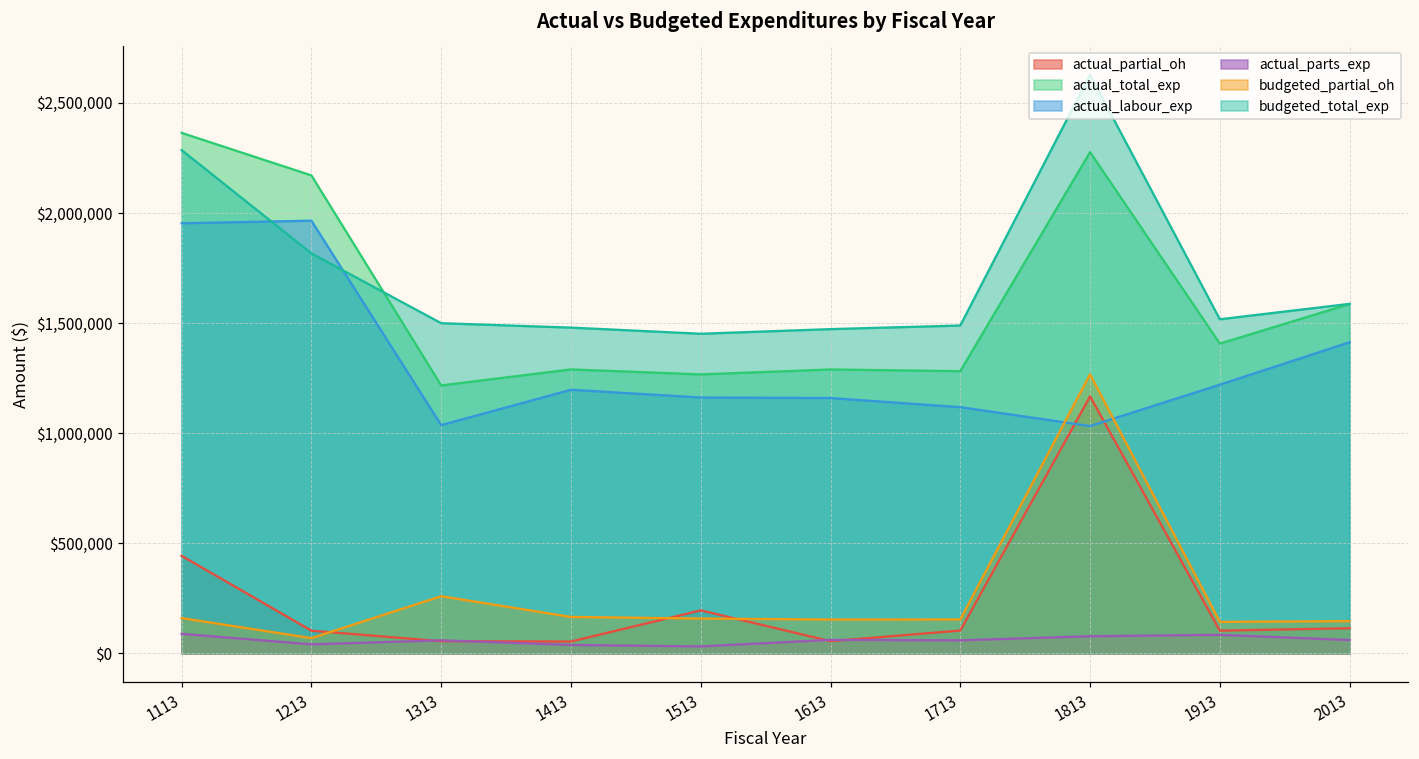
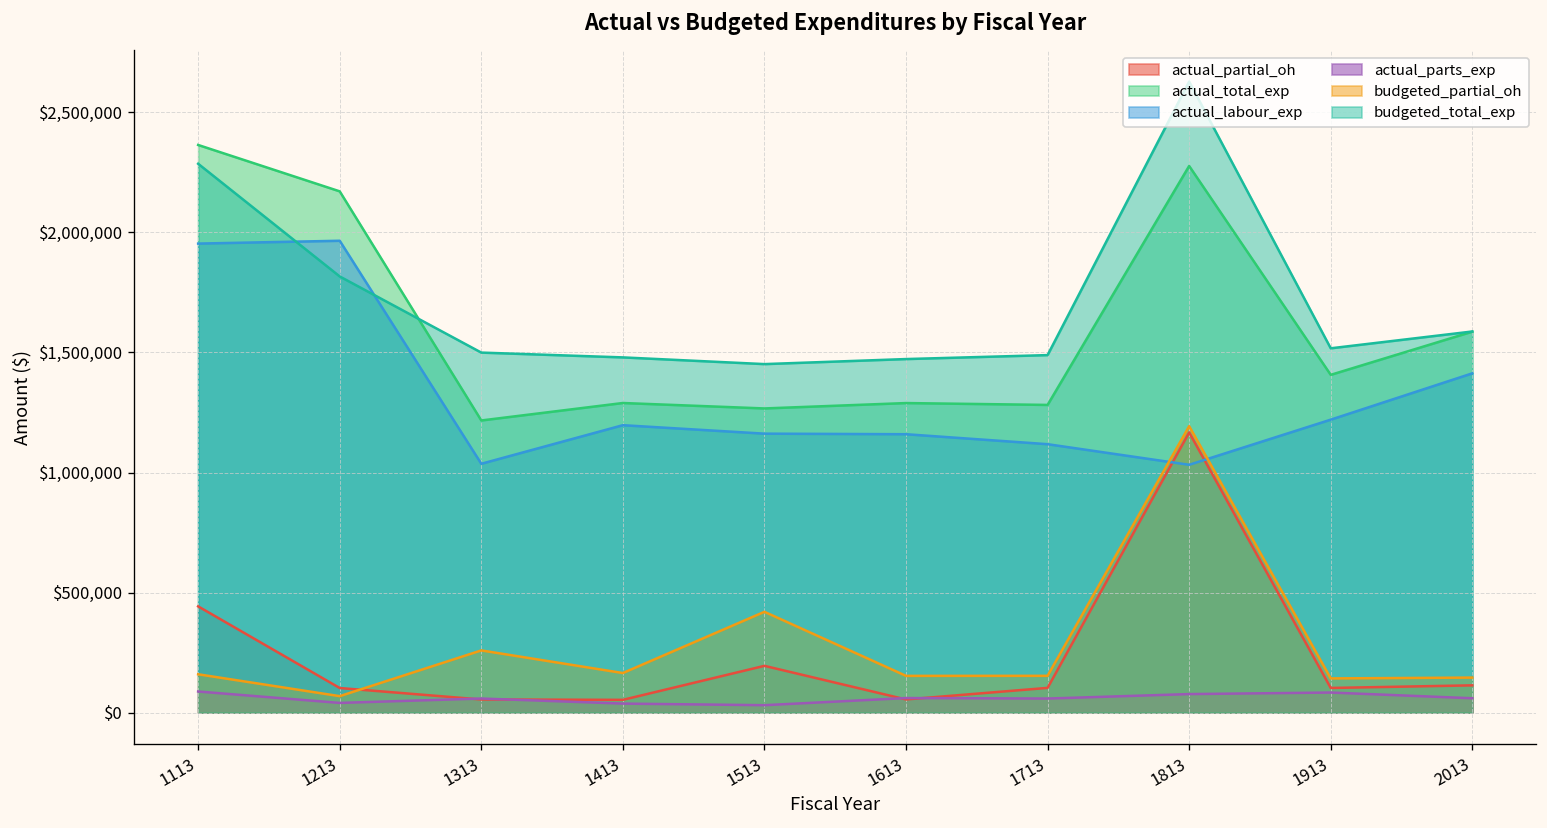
  {
    "actual_partial_oh": {
      "1113": "$440,000",
      "1213": "$100,000",
      "1413": "$50,000",
      "1513": "$190,000",
      "1713": "$100,000",
      "1813": "$1,170,000",
      "1913": "$100,000",
      "2013": "$110,000"
    },
    "actual_parts_exp": {
      "1113": "$90,000",
      "1213": "$40,000",
      "1413": "$40,000",
      "1513": "$30,000",
      "1713": "$60,000",
      "1813": "$80,000",
      "1913": "$80,000",
      "2013": "$60,000"
    },
    "budgeted_partial_oh": {
      "1113": "$160,000",
      "1213": "$70,000",
      "1313": "$260,000",
      "1413": "$160,000",
-     "1513": "$160,000",
+     "1513": "$420,000",
      "1613": "$150,000",
      "1713": "$150,000",
-     "1813": "$1,270,000",
+     "1813": "$1,190,000",
      "1913": "$140,000",
      "2013": "$150,000"
    }
  }
